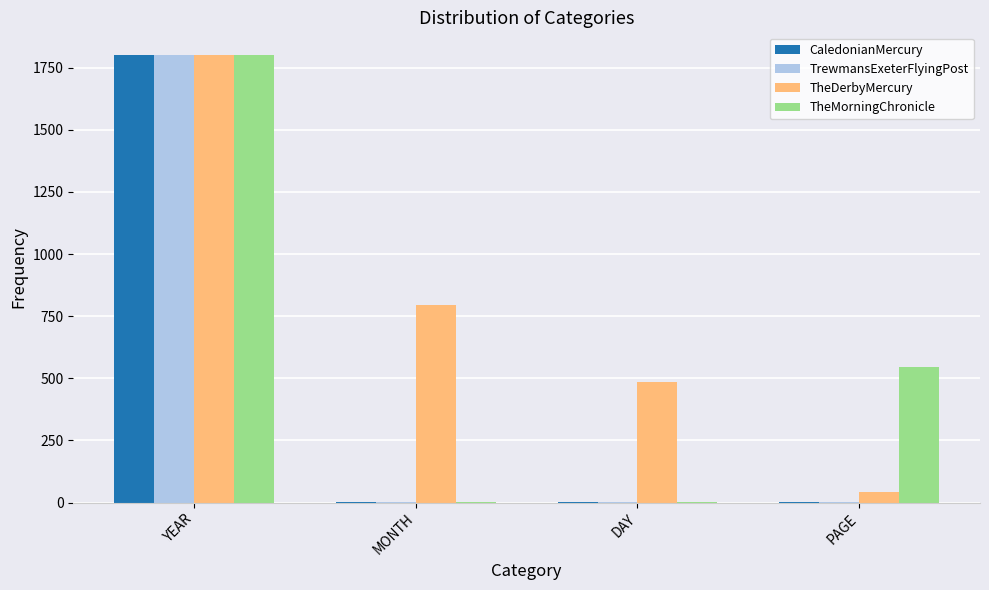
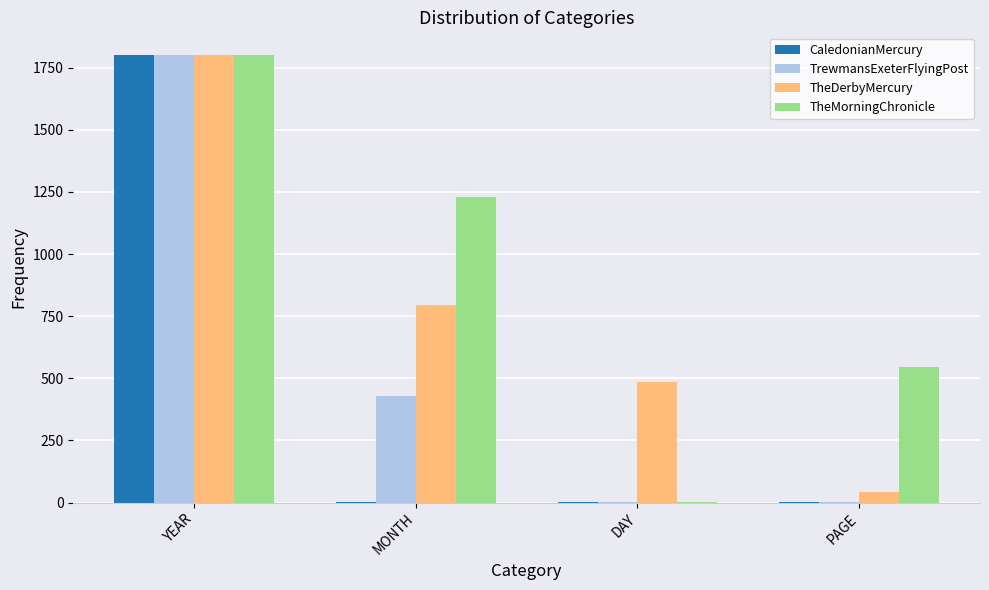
  {
    "CaledonianMercury": {
      "YEAR": 1800
    },
    "TrewmansExeterFlyingPost": {
      "YEAR": 1800,
-     "MONTH": 0
+     "MONTH": 430
    },
    "TheDerbyMercury": {
      "YEAR": 1800,
      "MONTH": 790,
      "DAY": 490,
      "PAGE": 40
    },
    "TheMorningChronicle": {
      "YEAR": 1800,
-     "MONTH": 0,
+     "MONTH": 1230,
      "PAGE": 550
    }
  }
